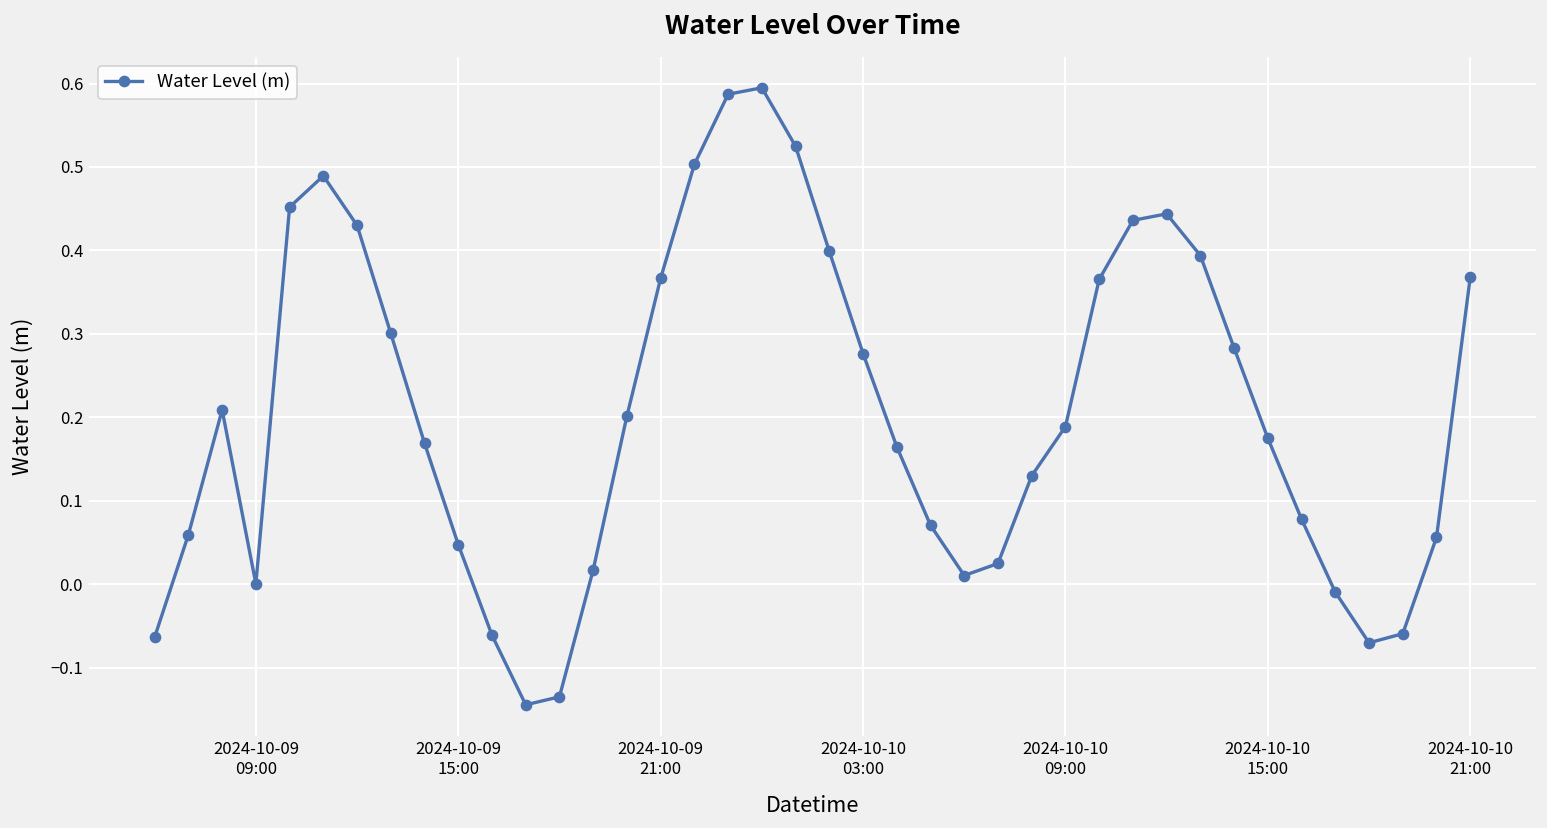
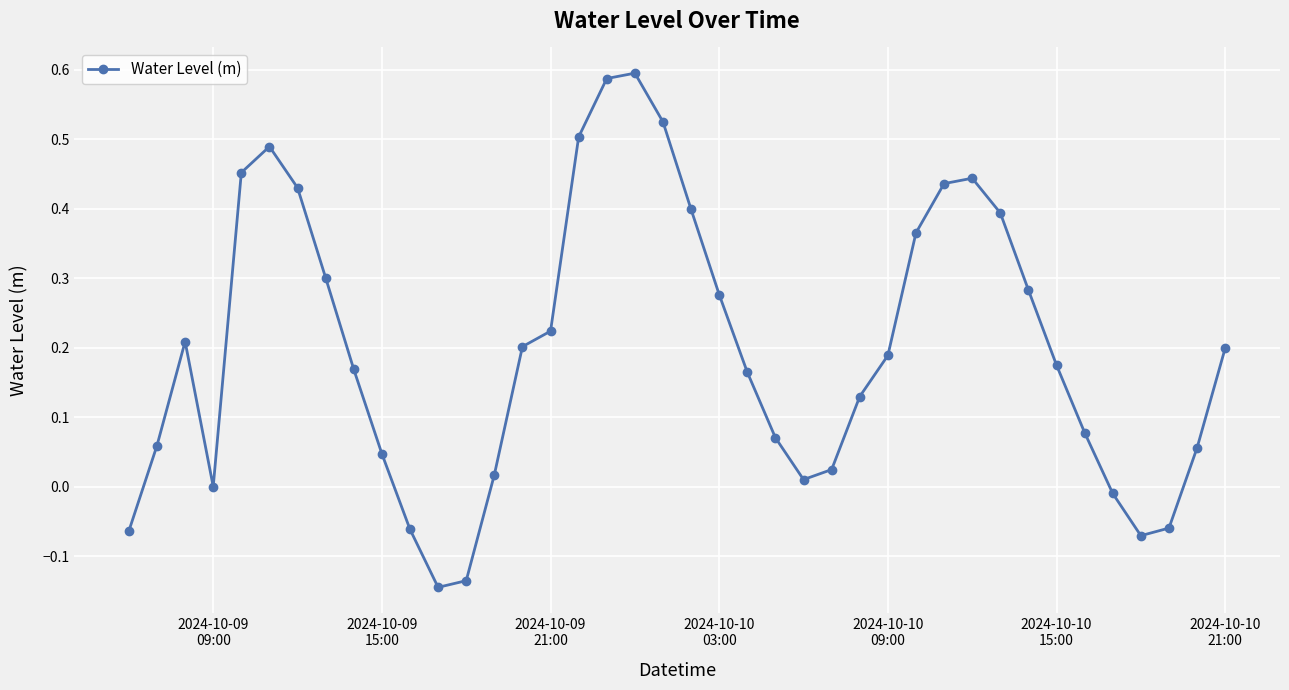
  {
    "2024-10-09 09:00": 0.00,
    "2024-10-09 15:00": 0.05,
-   "2024-10-09 21:00": 0.37,
+   "2024-10-09 21:00": 0.22,
    "2024-10-10 03:00": 0.28,
    "2024-10-10 09:00": 0.19,
    "2024-10-10 15:00": 0.17,
-   "2024-10-10 21:00": 0.37
+   "2024-10-10 21:00": 0.20
  }
